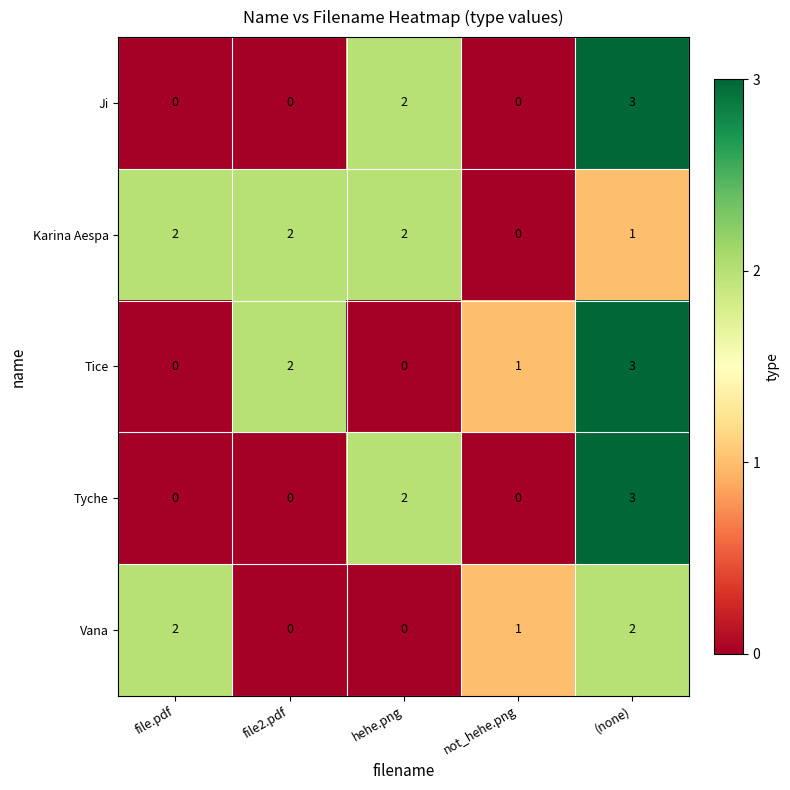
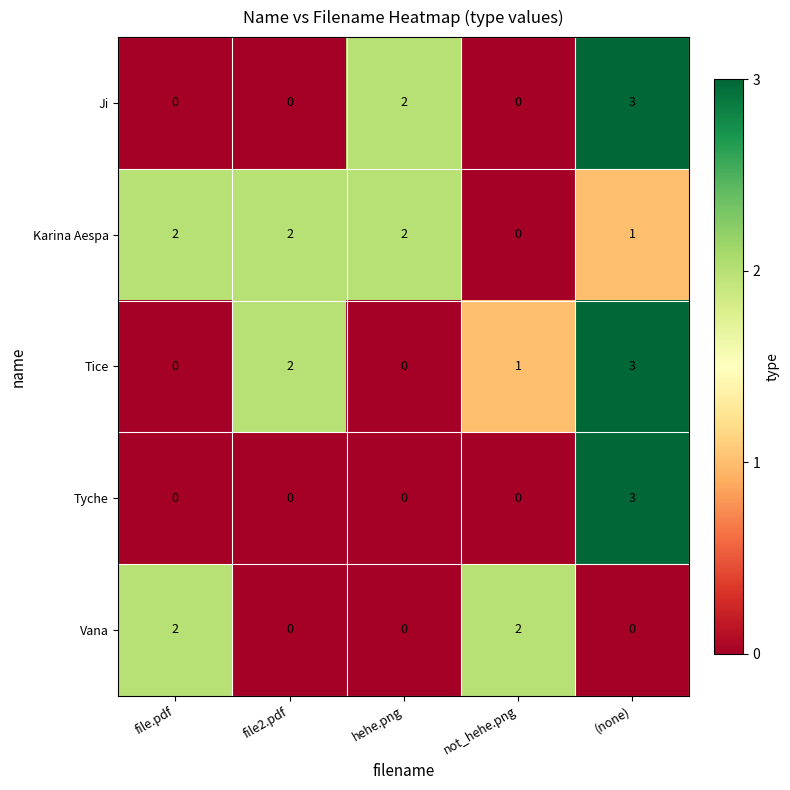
  {
    "Ji": {
      "file.pdf": 0,
      "file2.pdf": 0,
      "hehe.png": 2,
      "not_hehe.png": 0,
      "(none)": 3
    },
    "Karina Aespa": {
      "file.pdf": 2,
      "file2.pdf": 2,
      "hehe.png": 2,
      "not_hehe.png": 0,
      "(none)": 1
    },
    "Tice": {
      "file.pdf": 0,
      "file2.pdf": 2,
      "hehe.png": 0,
      "not_hehe.png": 1,
      "(none)": 3
    },
    "Tyche": {
      "file.pdf": 0,
      "file2.pdf": 0,
-     "hehe.png": 2,
+     "hehe.png": 0,
      "not_hehe.png": 0,
      "(none)": 3
    },
    "Vana": {
      "file.pdf": 2,
      "file2.pdf": 0,
      "hehe.png": 0,
-     "not_hehe.png": 1,
-     "(none)": 2
+     "not_hehe.png": 2,
+     "(none)": 0
    }
  }
